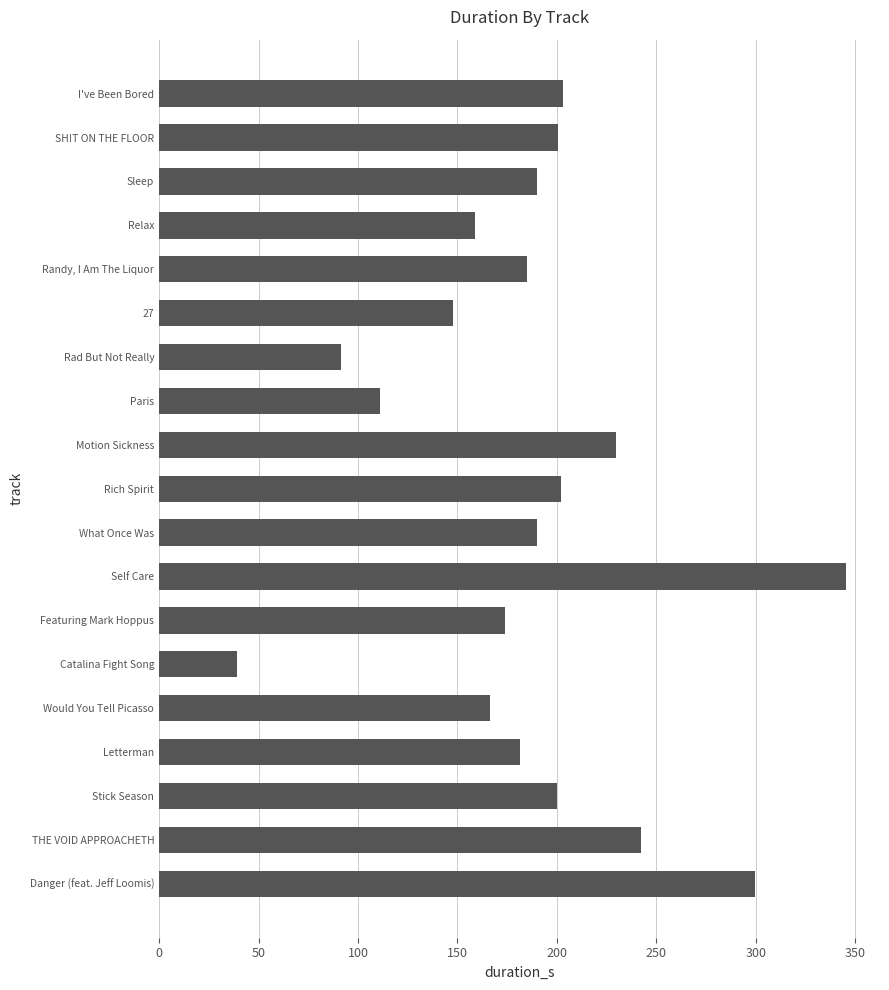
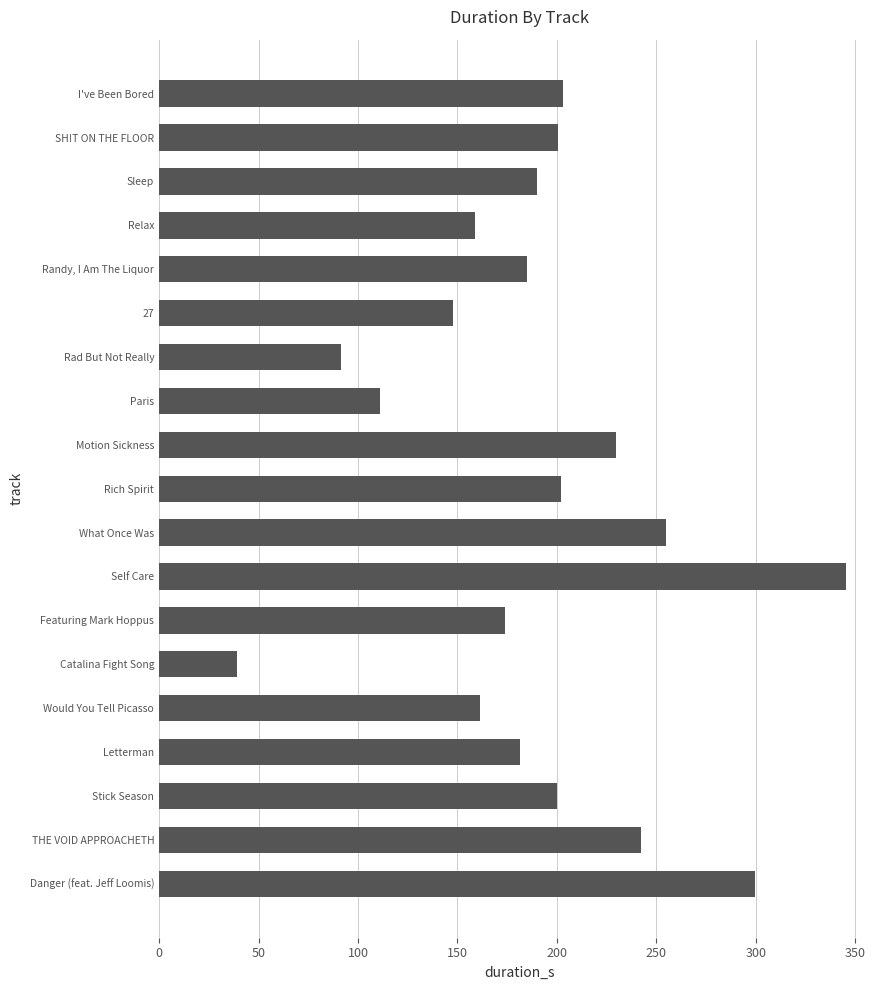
  {
    "I've Been Bored": 203,
    "SH!T ON THE FLOOR": 200,
    "Sleep": 190,
    "Relax": 159,
    "Randy, I Am The Liquor": 185,
    "27": 148,
    "Rad But Not Really": 92,
    "Paris": 111,
    "Motion Sickness": 230,
    "Rich Spirit": 202,
-   "What Once Was": 190,
+   "What Once Was": 255,
    "Self Care": 345,
    "Featuring Mark Hoppus": 174,
    "Catalina Fight Song": 39,
-   "Would You Tell Picasso": 166,
+   "Would You Tell Picasso": 161,
    "Letterman": 181,
    "Stick Season": 200,
    "THE VOID APPROACHETH": 242,
    "Danger (feat. Jeff Loomis)": 300
  }
